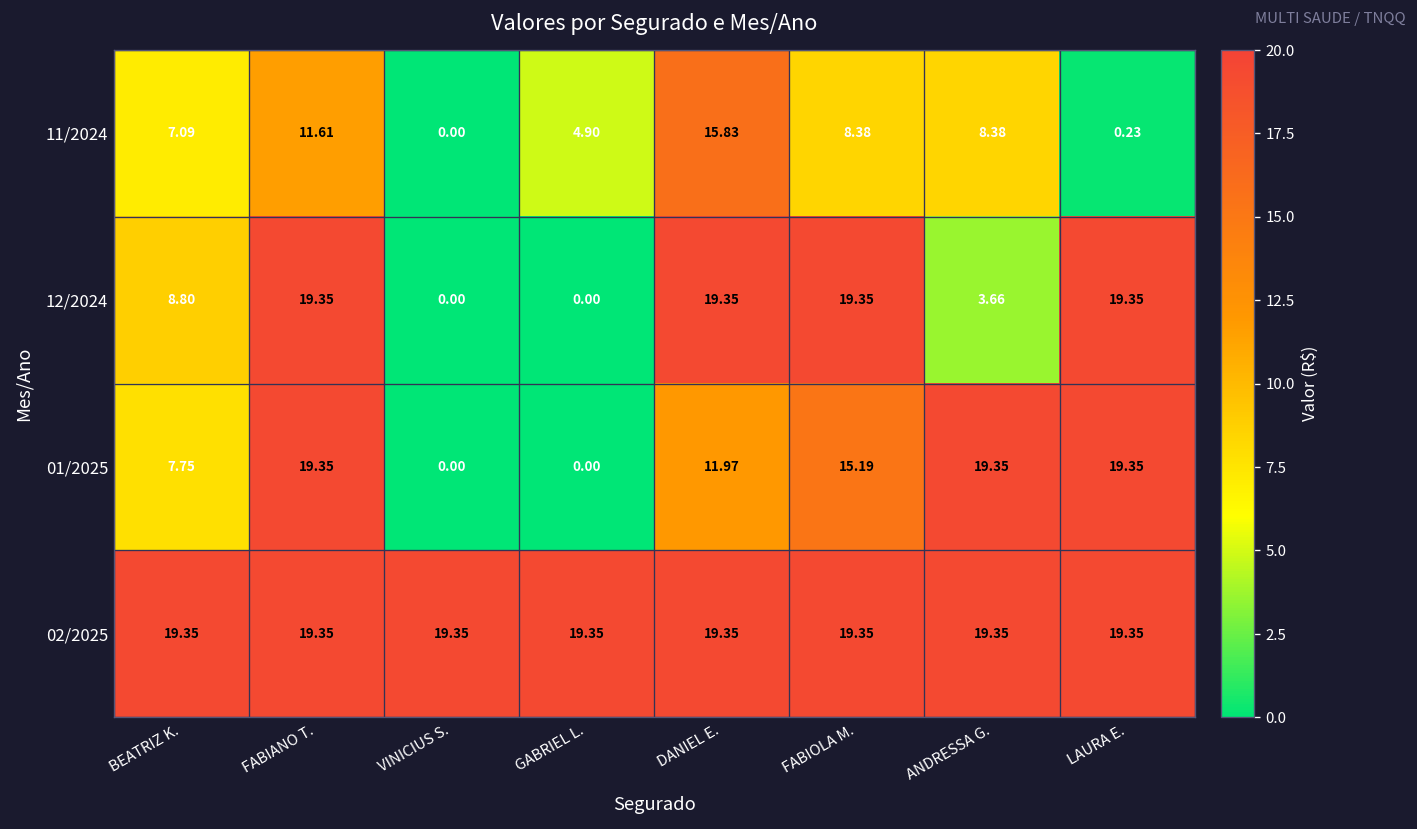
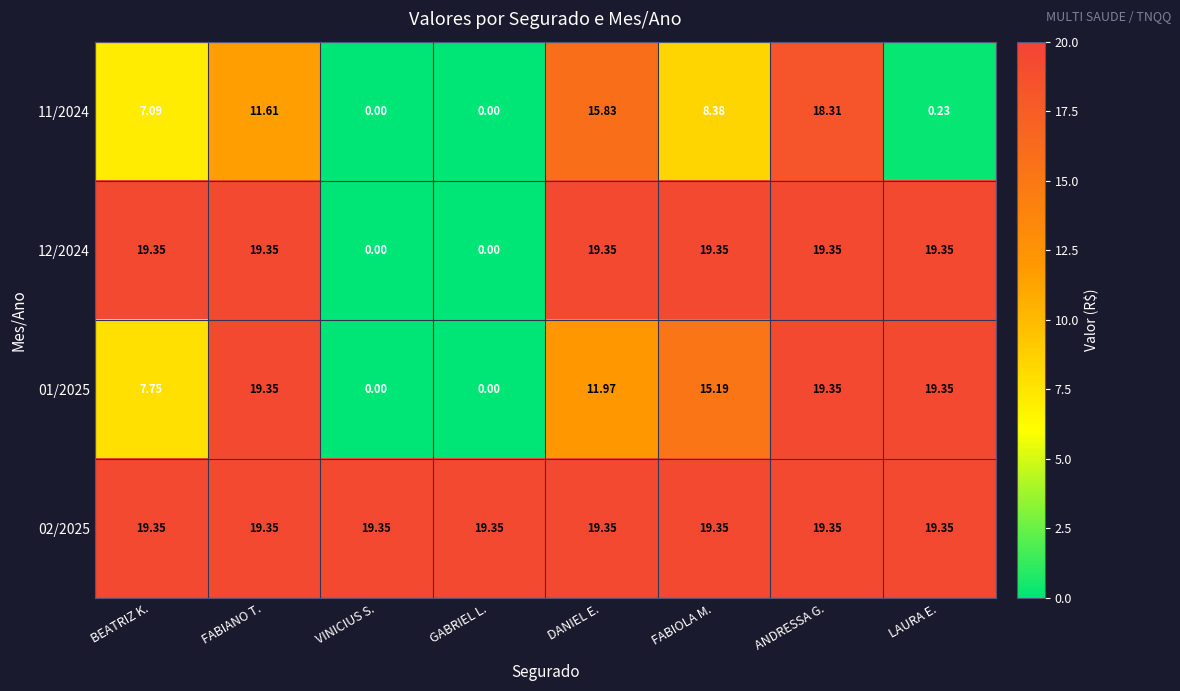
  {
    "11/2024": {
      "BEATRIZ K.": 7.09,
      "FABIANO T.": 11.61,
      "VINICIUS S.": 0.00,
-     "GABRIEL L.": 4.90,
+     "GABRIEL L.": 0.00,
      "DANIEL E.": 15.83,
      "FABIOLA M.": 8.38,
-     "ANDRESSA G.": 8.38,
+     "ANDRESSA G.": 18.31,
      "LAURA E.": 0.23
    },
    "12/2024": {
-     "BEATRIZ K.": 8.80,
+     "BEATRIZ K.": 19.35,
      "FABIANO T.": 19.35,
      "VINICIUS S.": 0.00,
      "GABRIEL L.": 0.00,
      "DANIEL E.": 19.35,
      "FABIOLA M.": 19.35,
-     "ANDRESSA G.": 3.66,
+     "ANDRESSA G.": 19.35,
      "LAURA E.": 19.35
    },
    "01/2025": {
      "BEATRIZ K.": 7.75,
      "FABIANO T.": 19.35,
      "VINICIUS S.": 0.00,
      "GABRIEL L.": 0.00,
      "DANIEL E.": 11.97,
      "FABIOLA M.": 15.19,
      "ANDRESSA G.": 19.35,
      "LAURA E.": 19.35
    },
    "02/2025": {
      "BEATRIZ K.": 19.35,
      "FABIANO T.": 19.35,
      "VINICIUS S.": 19.35,
      "GABRIEL L.": 19.35,
      "DANIEL E.": 19.35,
      "FABIOLA M.": 19.35,
      "ANDRESSA G.": 19.35,
      "LAURA E.": 19.35
    }
  }
